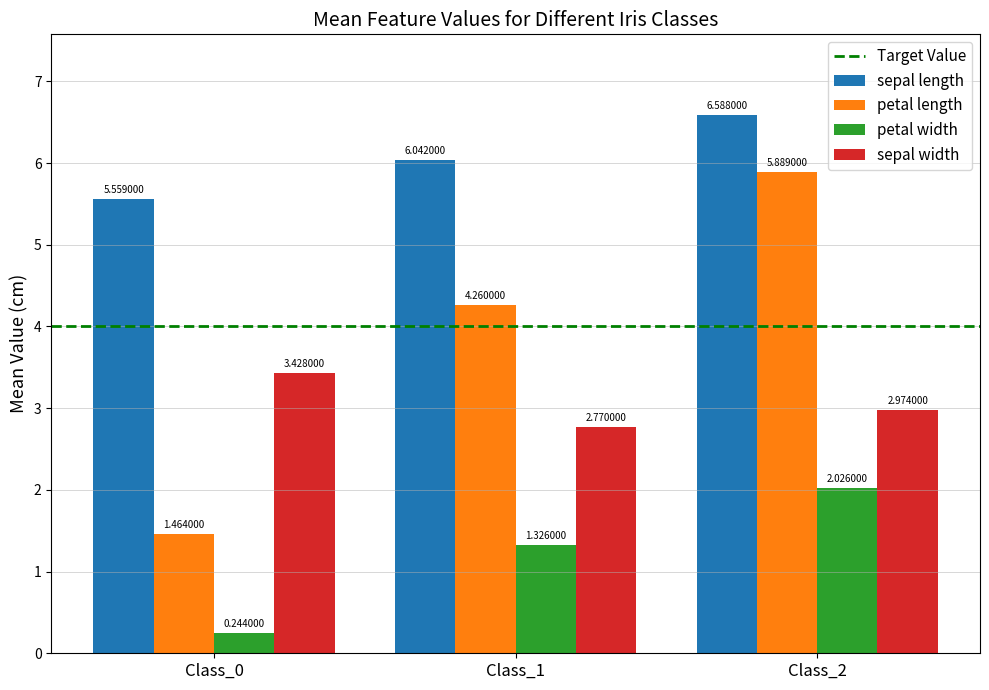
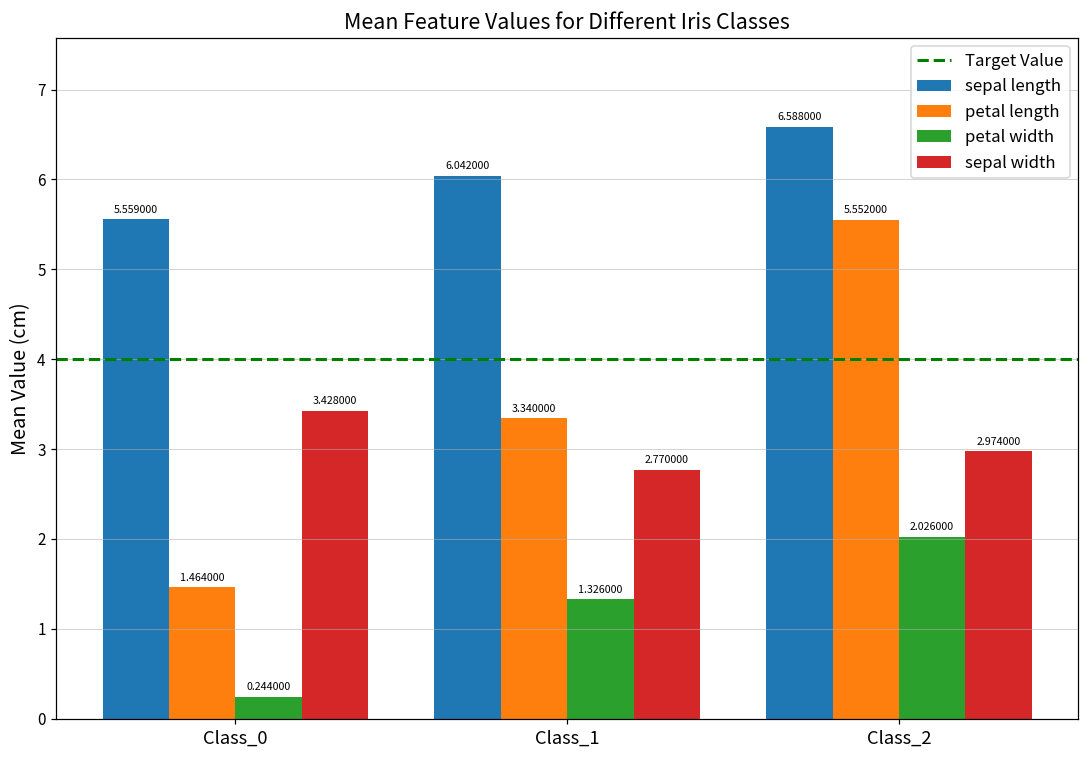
  {
    "sepal length": {
      "Class_0": 5.559000,
      "Class_1": 6.042000,
      "Class_2": 6.588000
    },
    "petal length": {
      "Class_0": 1.464000,
-     "Class_1": 4.260000,
-     "Class_2": 5.889000
+     "Class_1": 3.340000,
+     "Class_2": 5.552000
    },
    "petal width": {
      "Class_0": 0.244000,
      "Class_1": 1.326000,
      "Class_2": 2.026000
    },
    "sepal width": {
      "Class_0": 3.428000,
      "Class_1": 2.770000,
      "Class_2": 2.974000
    }
  }
